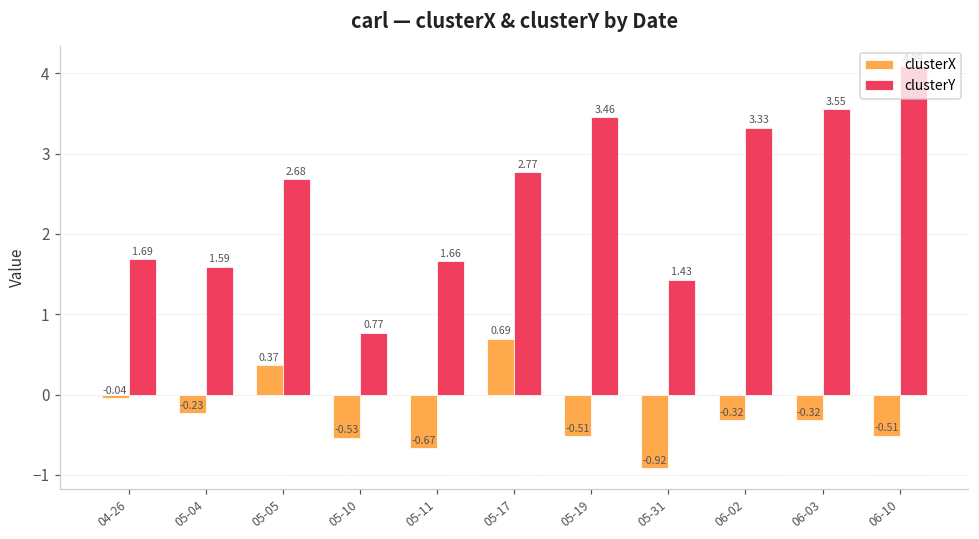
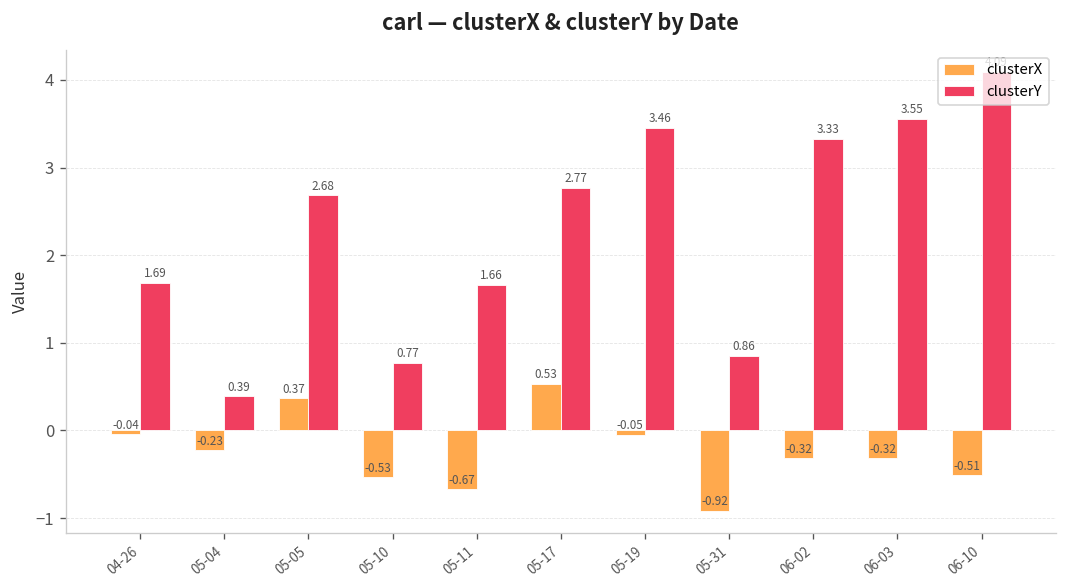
  {
    "clusterX": {
      "04-26": -0.04,
      "05-04": -0.23,
      "05-05": 0.37,
      "05-10": -0.53,
      "05-11": -0.67,
-     "05-17": 0.69,
-     "05-19": -0.51,
+     "05-17": 0.53,
+     "05-19": -0.05,
      "05-31": -0.92,
      "06-02": -0.32,
      "06-03": -0.32,
      "06-10": -0.51
    },
    "clusterY": {
      "04-26": 1.69,
-     "05-04": 1.59,
+     "05-04": 0.39,
      "05-05": 2.68,
      "05-10": 0.77,
      "05-11": 1.66,
      "05-17": 2.77,
      "05-19": 3.46,
-     "05-31": 1.43,
+     "05-31": 0.86,
      "06-02": 3.33,
      "06-03": 3.55
    }
  }
